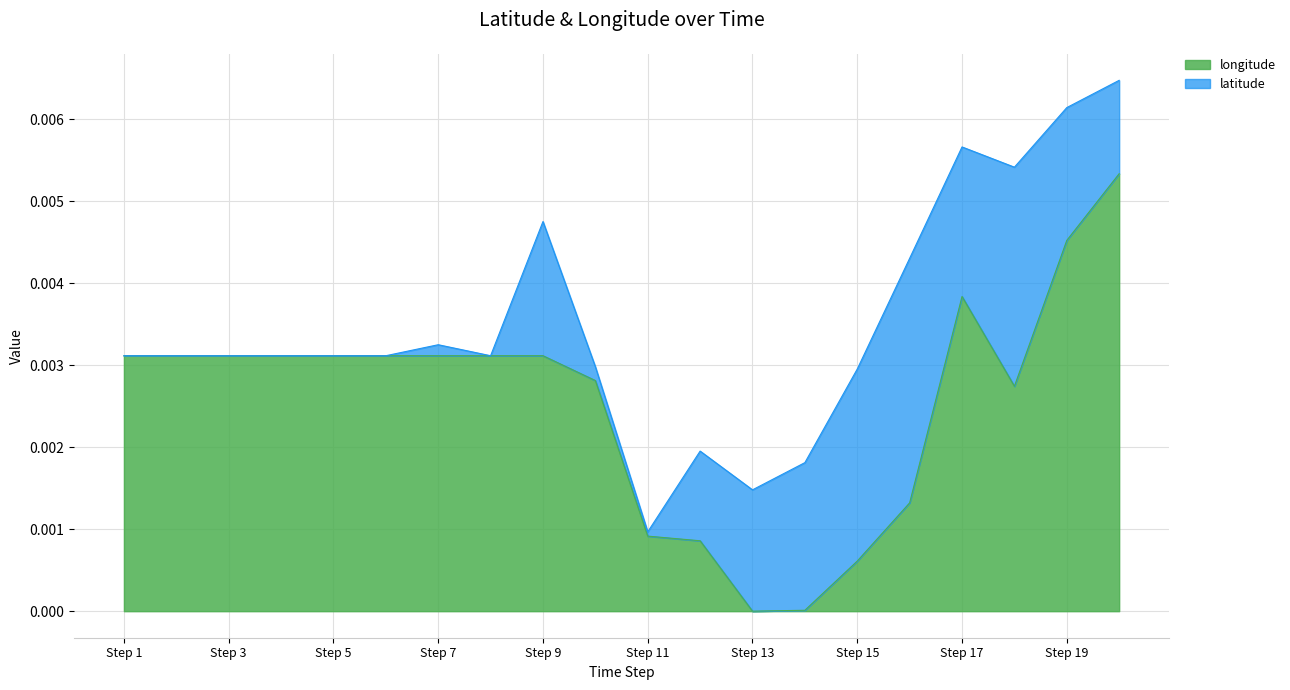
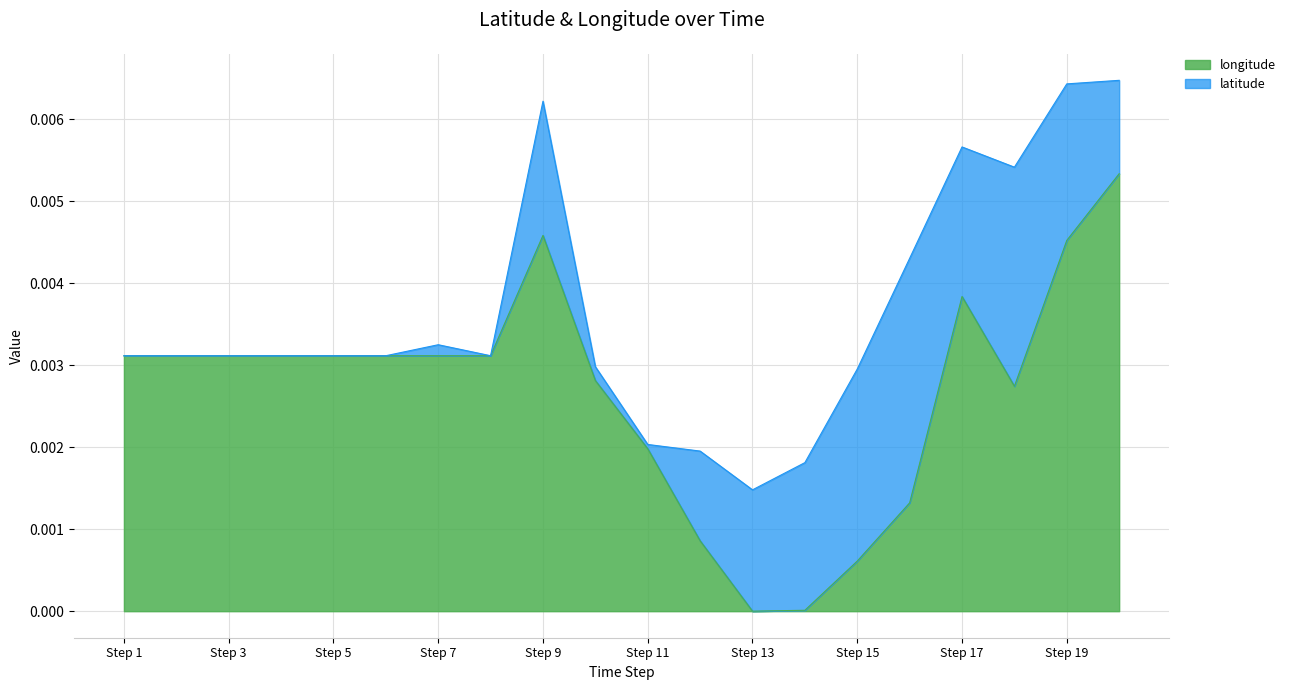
  {
    "longitude": {
      "Step 7": 0.0031,
-     "Step 9": 0.0031,
-     "Step 11": 0.0009,
+     "Step 9": 0.0046,
+     "Step 11": 0.0020,
      "Step 13": 0.0000,
      "Step 15": 0.0006,
      "Step 17": 0.0038,
      "Step 19": 0.0045
    },
    "latitude": {
      "Step 7": 0.0001,
      "Step 9": 0.0016,
      "Step 11": 0.0001,
      "Step 13": 0.0015,
      "Step 15": 0.0023,
      "Step 17": 0.0018,
-     "Step 19": 0.0016
+     "Step 19": 0.0019
    }
  }
